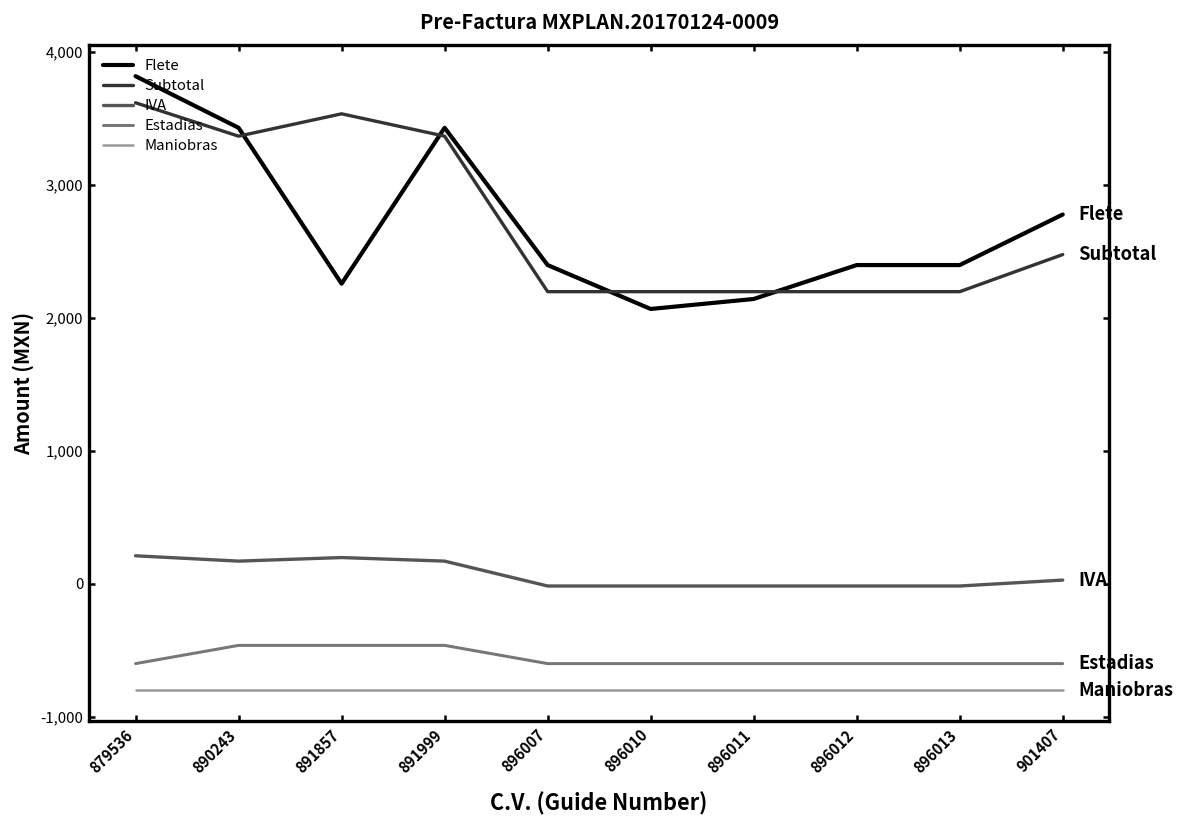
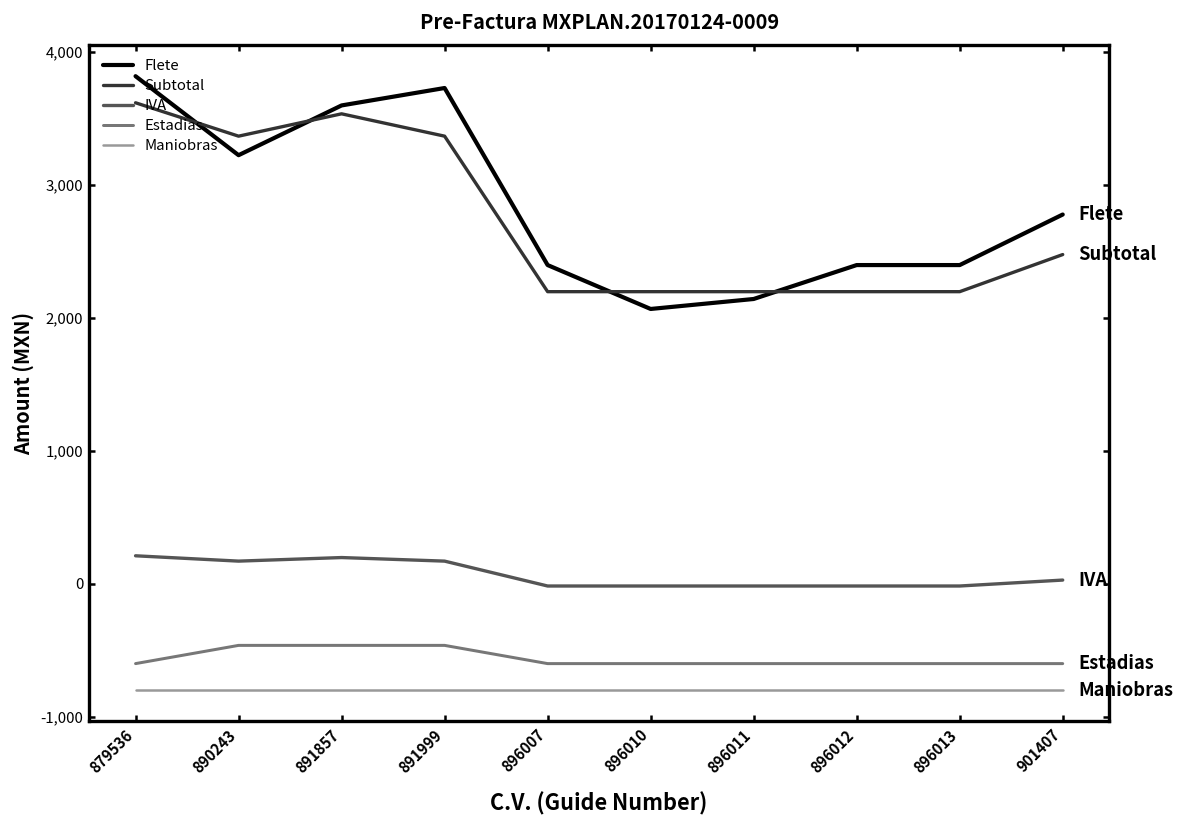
  {
    "Flete": {
      "879536": "3,820",
-     "890243": "3,430",
-     "891857": "2,260",
-     "891999": "3,430",
+     "890243": "3,220",
+     "891857": "3,600",
+     "891999": "3,730",
      "896007": "2,400",
      "896010": "2,070",
      "896011": "2,140",
      "896012": "2,400",
      "896013": "2,400",
      "901407": "2,780"
    }
  }
